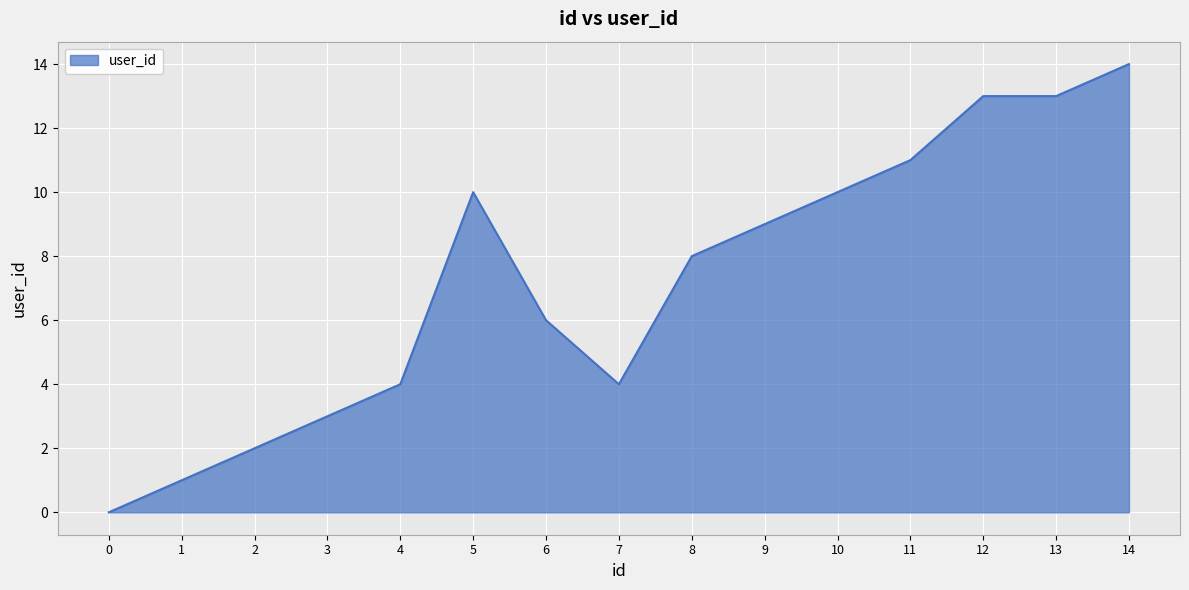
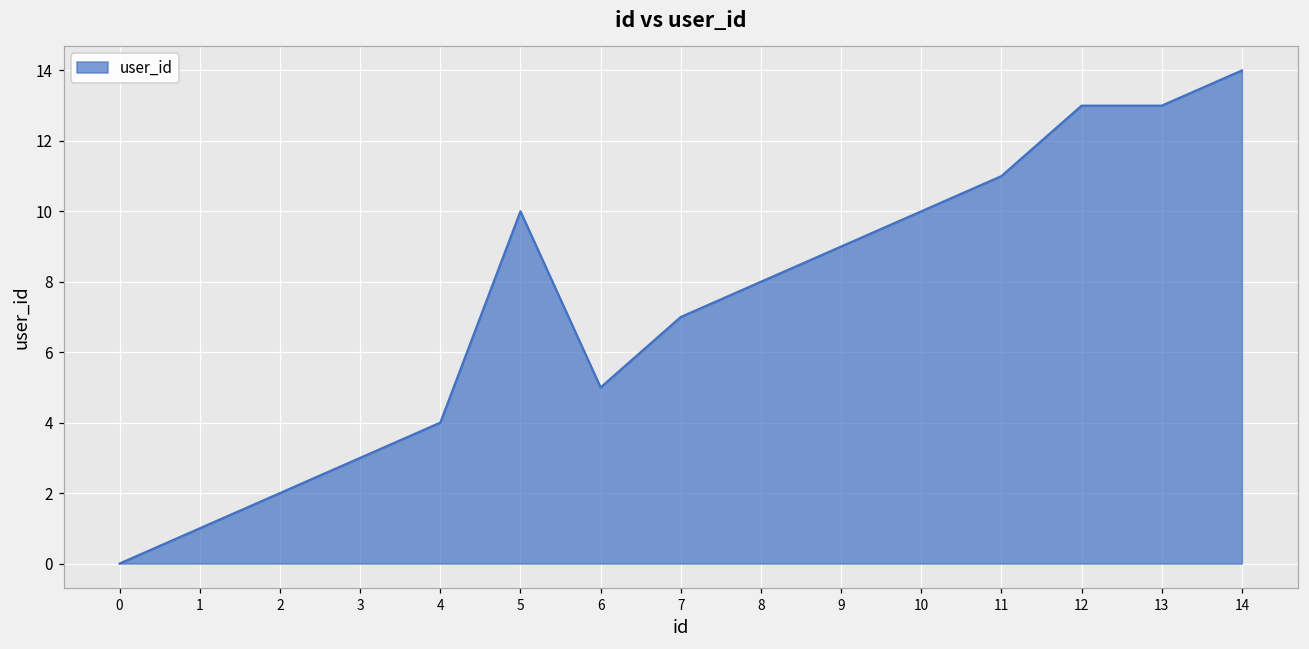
  {
    "0": 0,
    "1": 1,
    "2": 2,
    "3": 3,
    "4": 4,
    "5": 10,
-   "6": 6,
-   "7": 4,
+   "6": 5,
+   "7": 7,
    "8": 8,
    "9": 9,
    "10": 10,
    "11": 11,
    "12": 13,
    "13": 13,
    "14": 14
  }
